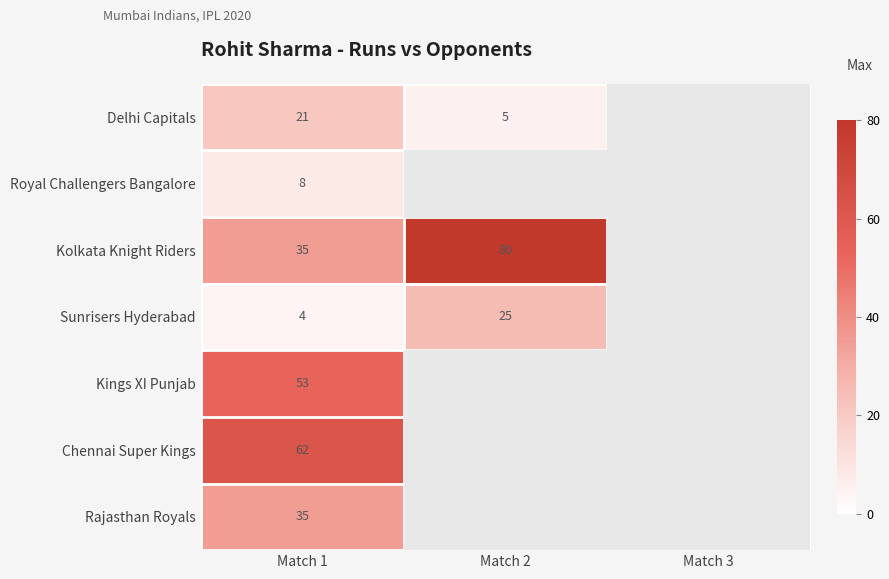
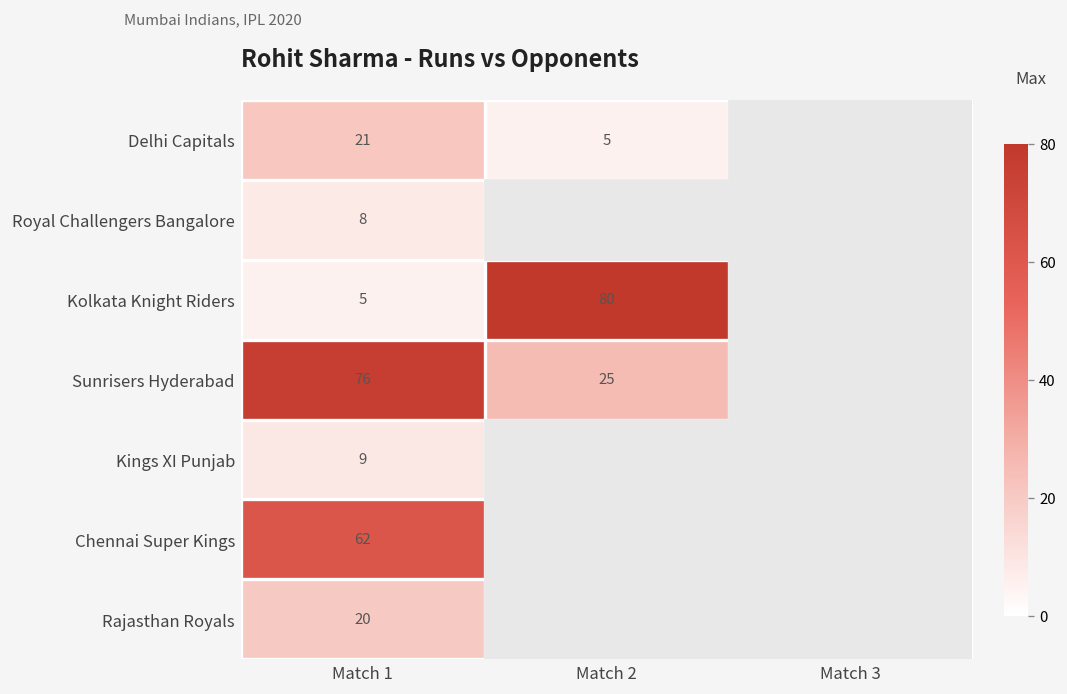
  {
    "Delhi Capitals": {
      "Match 1": 21,
      "Match 2": 5
    },
    "Royal Challengers Bangalore": {
      "Match 1": 8
    },
    "Kolkata Knight Riders": {
-     "Match 1": 35,
+     "Match 1": 5,
      "Match 2": 80
    },
    "Sunrisers Hyderabad": {
-     "Match 1": 4,
+     "Match 1": 76,
      "Match 2": 25
    },
    "Kings XI Punjab": {
-     "Match 1": 53
+     "Match 1": 9
    },
    "Chennai Super Kings": {
      "Match 1": 62
    },
    "Rajasthan Royals": {
-     "Match 1": 35
+     "Match 1": 20
    }
  }
